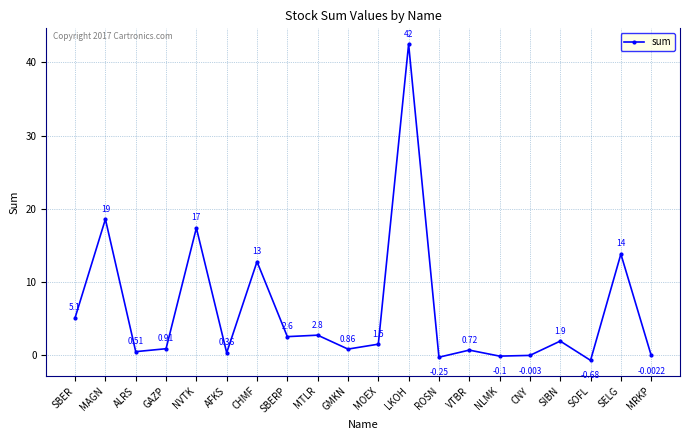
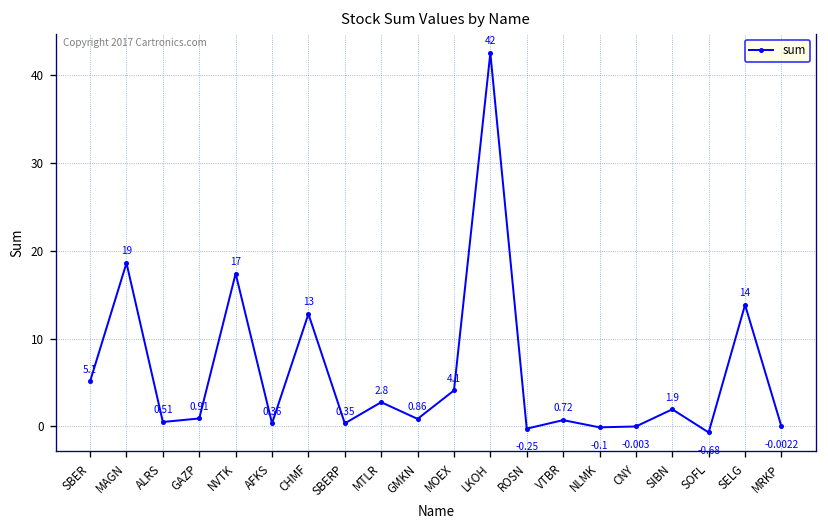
  {
    "SBER": 5.1,
    "MAGN": 19,
    "ALRS": 0.51,
    "GAZP": 0.91,
    "NVTK": 17,
    "AFKS": 0.36,
    "CHMF": 13,
-   "SBERP": 2.6,
+   "SBERP": 0.35,
    "MTLR": 2.8,
    "GMKN": 0.86,
-   "MOEX": 1.5,
+   "MOEX": 4.1,
    "LKOH": 42,
    "ROSN": -0.25,
    "VTBR": 0.72,
    "NLMK": -0.1,
    "CNY": -0.003,
    "SIBN": 1.9,
    "SOFL": -0.68,
    "SELG": 14,
    "MRKP": -0.0022
  }
